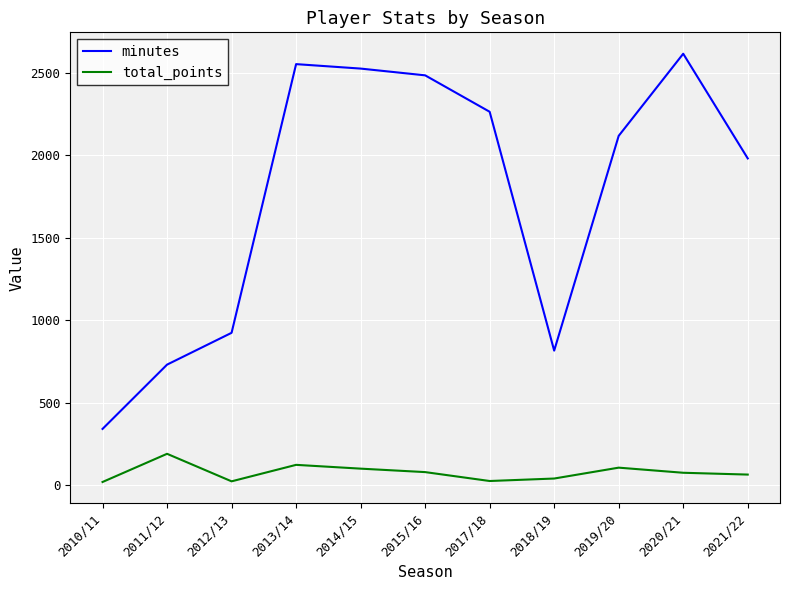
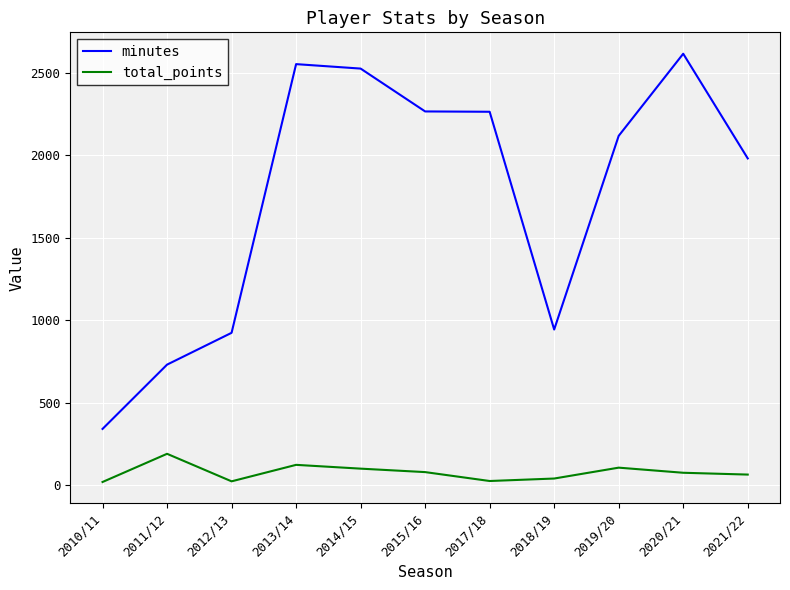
  {
    "minutes": {
      "2010/11": 340,
      "2011/12": 730,
      "2012/13": 920,
      "2013/14": 2550,
      "2014/15": 2530,
-     "2015/16": 2490,
+     "2015/16": 2270,
      "2017/18": 2260,
-     "2018/19": 820,
+     "2018/19": 940,
      "2019/20": 2120,
      "2020/21": 2620,
      "2021/22": 1980
    },
    "total_points": {
      "2010/11": 20,
      "2011/12": 190,
      "2012/13": 20,
      "2013/14": 120,
      "2014/15": 100,
      "2015/16": 80,
      "2017/18": 20,
      "2018/19": 40,
      "2019/20": 110,
      "2020/21": 70,
      "2021/22": 60
    }
  }
